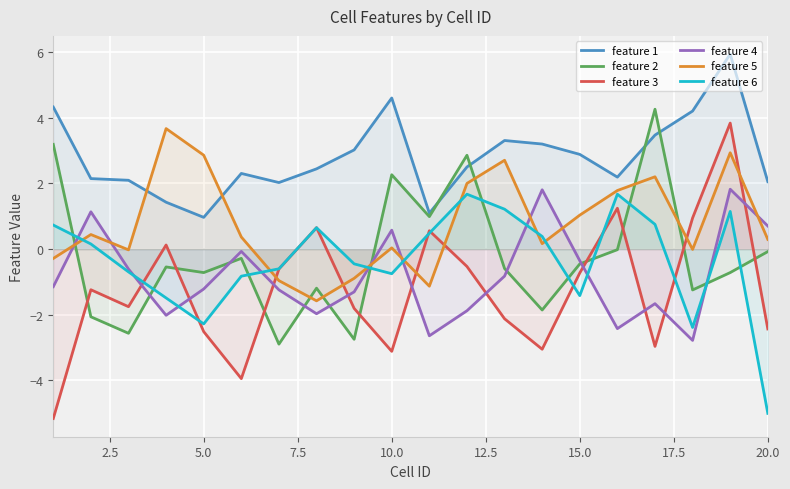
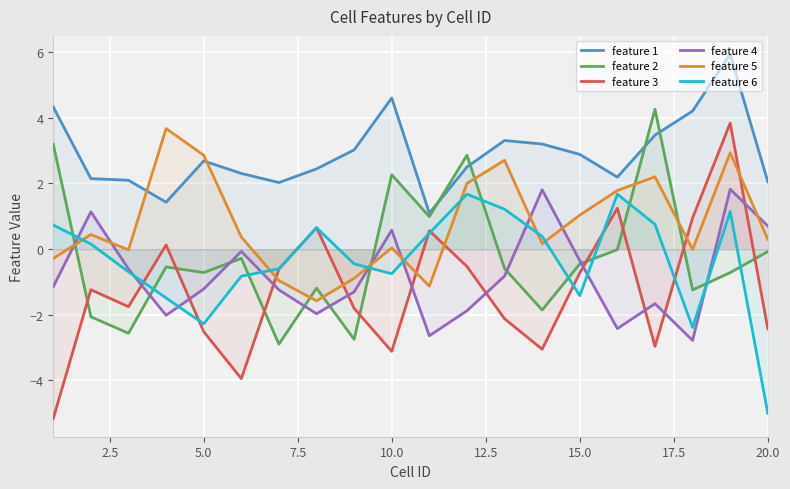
  {
    "feature 1": {
-     "5.0": 1.0,
+     "5.0": 2.7,
      "10.0": 4.6,
      "15.0": 2.9,
      "20.0": 2.1
    }
  }
